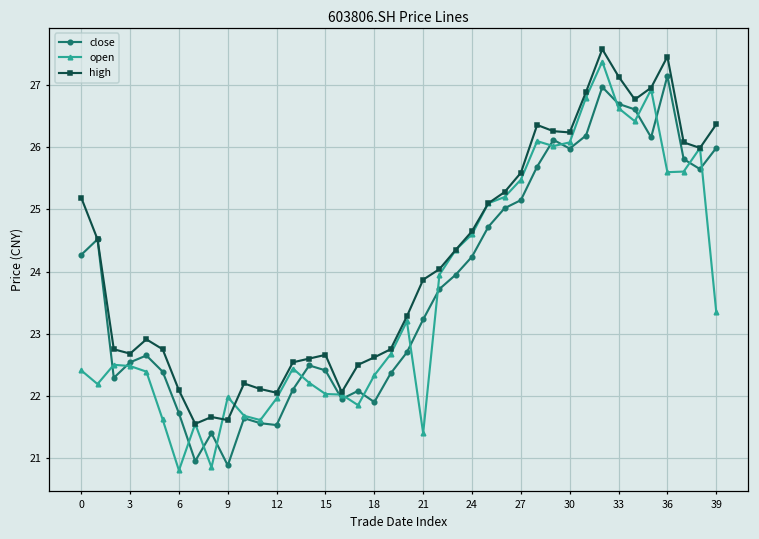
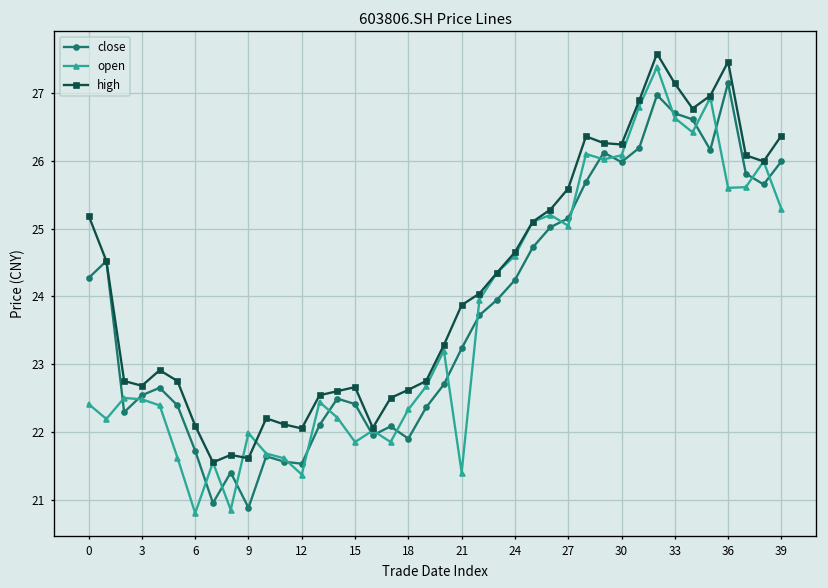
  {
    "open": {
      "0": 22.4,
      "3": 22.5,
      "6": 20.8,
      "9": 22.0,
-     "12": 22.0,
-     "15": 22.0,
+     "12": 21.4,
+     "15": 21.9,
      "18": 22.3,
      "21": 21.4,
      "24": 24.6,
-     "27": 25.5,
+     "27": 25.0,
      "30": 26.1,
      "33": 26.6,
      "36": 25.6,
-     "39": 23.4
+     "39": 25.3
    }
  }
